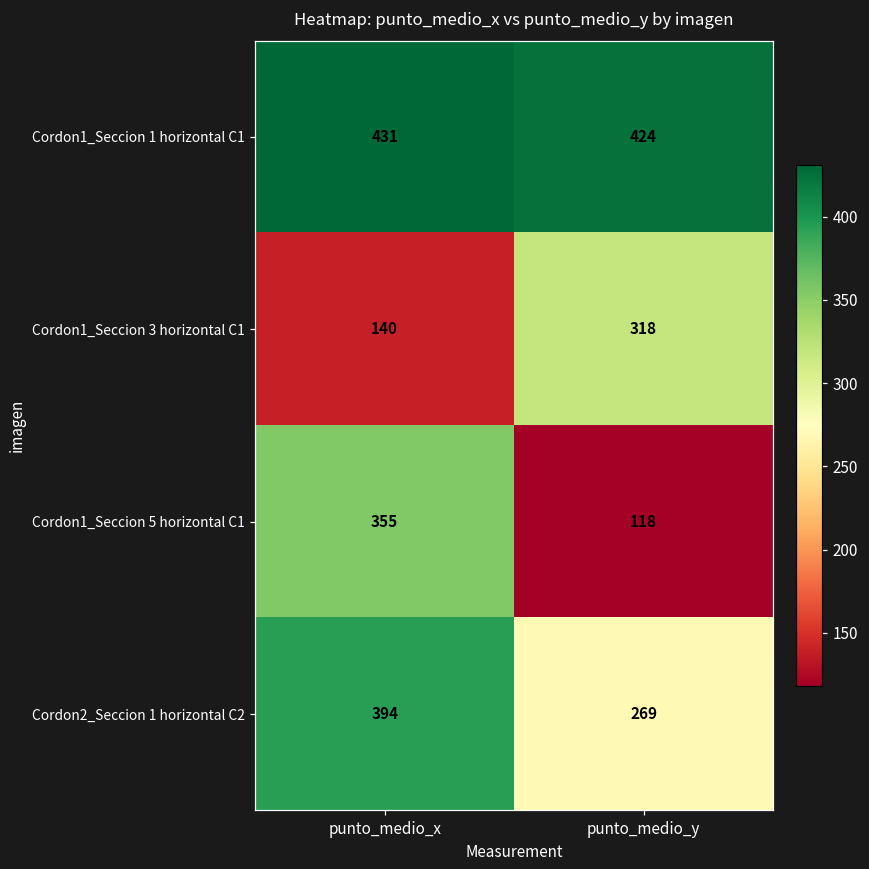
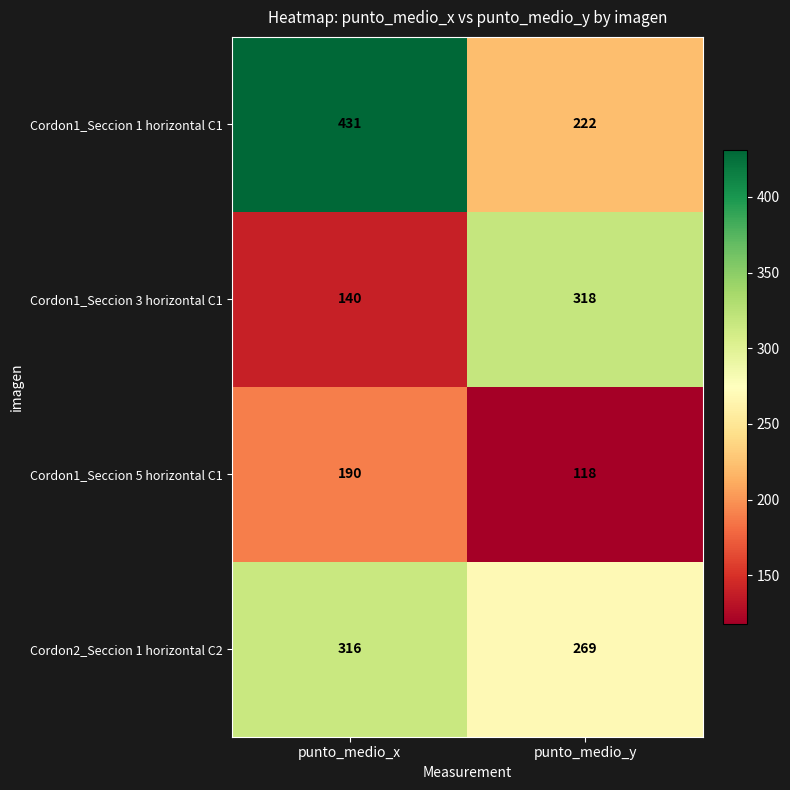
  {
    "Cordon1_Seccion 1 horizontal C1": {
      "punto_medio_x": 431,
-     "punto_medio_y": 424
+     "punto_medio_y": 222
    },
    "Cordon1_Seccion 3 horizontal C1": {
      "punto_medio_x": 140,
      "punto_medio_y": 318
    },
    "Cordon1_Seccion 5 horizontal C1": {
-     "punto_medio_x": 355,
+     "punto_medio_x": 190,
      "punto_medio_y": 118
    },
    "Cordon2_Seccion 1 horizontal C2": {
-     "punto_medio_x": 394,
+     "punto_medio_x": 316,
      "punto_medio_y": 269
    }
  }
